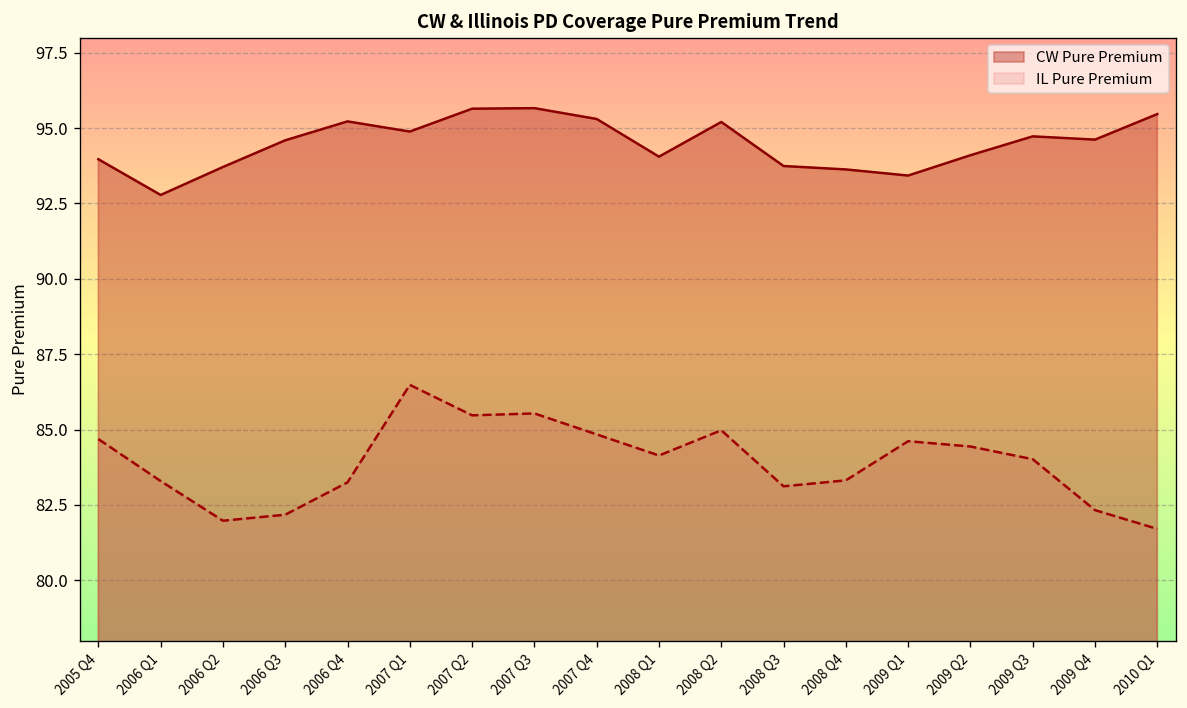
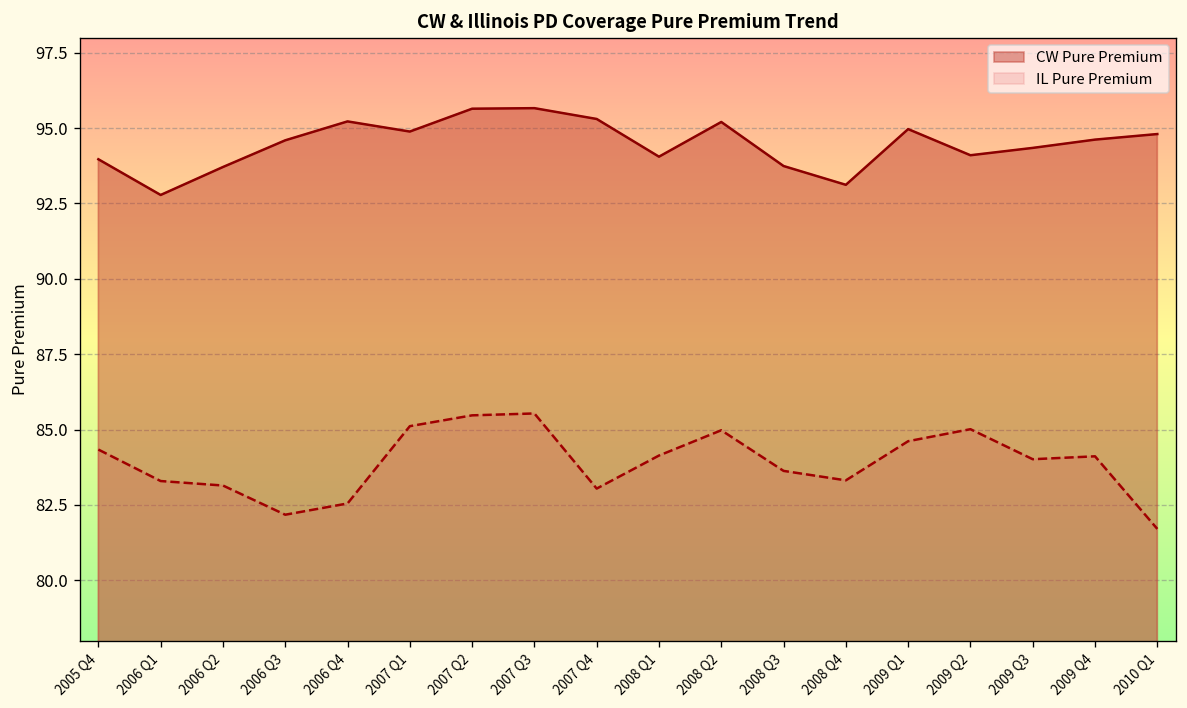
  {
    "CW Pure Premium": {
      "2005 Q4": 94.0,
      "2006 Q1": 92.8,
      "2006 Q2": 93.7,
      "2006 Q3": 94.6,
      "2006 Q4": 95.2,
      "2007 Q1": 94.9,
      "2007 Q2": 95.6,
      "2007 Q3": 95.7,
      "2007 Q4": 95.3,
      "2008 Q1": 94.0,
      "2008 Q2": 95.2,
      "2008 Q3": 93.7,
-     "2008 Q4": 93.6,
-     "2009 Q1": 93.4,
+     "2008 Q4": 93.1,
+     "2009 Q1": 95.0,
      "2009 Q2": 94.1,
-     "2009 Q3": 94.7,
+     "2009 Q3": 94.3,
      "2009 Q4": 94.6,
-     "2010 Q1": 95.5
+     "2010 Q1": 94.8
    },
    "IL Pure Premium": {
-     "2005 Q4": 84.7,
+     "2005 Q4": 84.3,
      "2006 Q1": 83.3,
-     "2006 Q2": 82.0,
+     "2006 Q2": 83.1,
      "2006 Q3": 82.2,
-     "2006 Q4": 83.2,
-     "2007 Q1": 86.5,
+     "2006 Q4": 82.5,
+     "2007 Q1": 85.1,
      "2007 Q2": 85.5,
      "2007 Q3": 85.5,
-     "2007 Q4": 84.8,
+     "2007 Q4": 83.0,
      "2008 Q1": 84.1,
      "2008 Q2": 85.0,
-     "2008 Q3": 83.1,
+     "2008 Q3": 83.6,
      "2008 Q4": 83.3,
      "2009 Q1": 84.6,
-     "2009 Q2": 84.4,
+     "2009 Q2": 85.0,
      "2009 Q3": 84.0,
-     "2009 Q4": 82.3,
+     "2009 Q4": 84.1,
      "2010 Q1": 81.7
    }
  }
